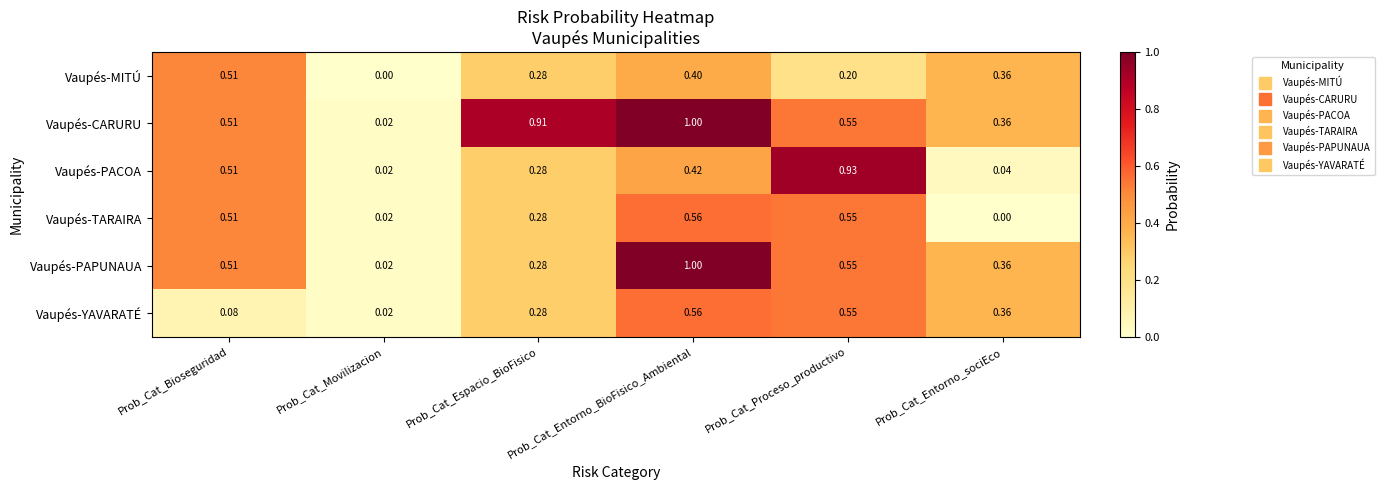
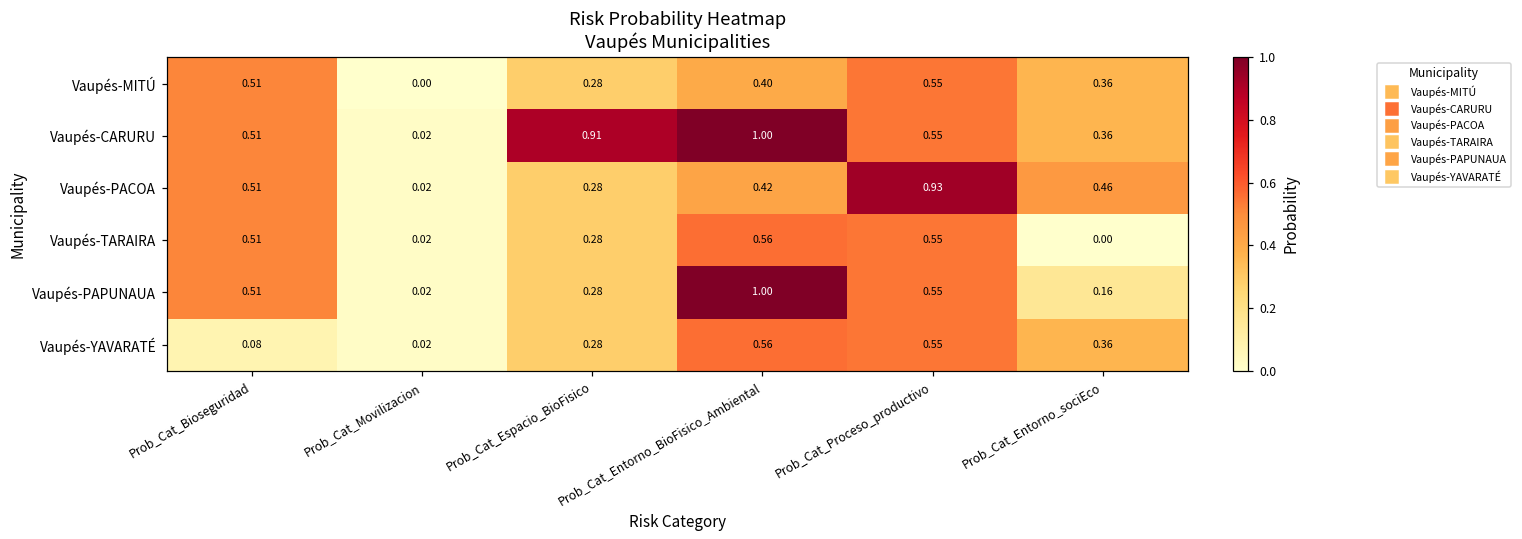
  {
    "Vaupés-MITÚ": {
      "Prob_Cat_Bioseguridad": 0.51,
      "Prob_Cat_Movilizacion": 0.00,
      "Prob_Cat_Espacio_BioFisico": 0.28,
      "Prob_Cat_Entorno_BioFisico_Ambiental": 0.40,
-     "Prob_Cat_Proceso_productivo": 0.20,
+     "Prob_Cat_Proceso_productivo": 0.55,
      "Prob_Cat_Entorno_sociEco": 0.36
    },
    "Vaupés-CARURU": {
      "Prob_Cat_Bioseguridad": 0.51,
      "Prob_Cat_Movilizacion": 0.02,
      "Prob_Cat_Espacio_BioFisico": 0.91,
      "Prob_Cat_Entorno_BioFisico_Ambiental": 1.00,
      "Prob_Cat_Proceso_productivo": 0.55,
      "Prob_Cat_Entorno_sociEco": 0.36
    },
    "Vaupés-PACOA": {
      "Prob_Cat_Bioseguridad": 0.51,
      "Prob_Cat_Movilizacion": 0.02,
      "Prob_Cat_Espacio_BioFisico": 0.28,
      "Prob_Cat_Entorno_BioFisico_Ambiental": 0.42,
      "Prob_Cat_Proceso_productivo": 0.93,
-     "Prob_Cat_Entorno_sociEco": 0.04
+     "Prob_Cat_Entorno_sociEco": 0.46
    },
    "Vaupés-TARAIRA": {
      "Prob_Cat_Bioseguridad": 0.51,
      "Prob_Cat_Movilizacion": 0.02,
      "Prob_Cat_Espacio_BioFisico": 0.28,
      "Prob_Cat_Entorno_BioFisico_Ambiental": 0.56,
      "Prob_Cat_Proceso_productivo": 0.55,
      "Prob_Cat_Entorno_sociEco": 0.00
    },
    "Vaupés-PAPUNAUA": {
      "Prob_Cat_Bioseguridad": 0.51,
      "Prob_Cat_Movilizacion": 0.02,
      "Prob_Cat_Espacio_BioFisico": 0.28,
      "Prob_Cat_Entorno_BioFisico_Ambiental": 1.00,
      "Prob_Cat_Proceso_productivo": 0.55,
-     "Prob_Cat_Entorno_sociEco": 0.36
+     "Prob_Cat_Entorno_sociEco": 0.16
    },
    "Vaupés-YAVARATÉ": {
      "Prob_Cat_Bioseguridad": 0.08,
      "Prob_Cat_Movilizacion": 0.02,
      "Prob_Cat_Espacio_BioFisico": 0.28,
      "Prob_Cat_Entorno_BioFisico_Ambiental": 0.56,
      "Prob_Cat_Proceso_productivo": 0.55,
      "Prob_Cat_Entorno_sociEco": 0.36
    }
  }
